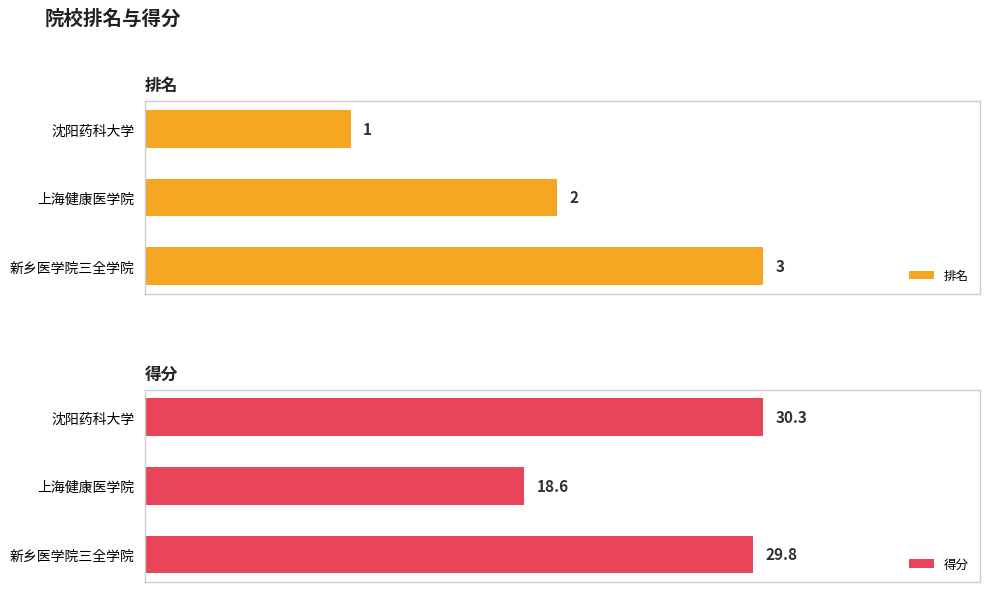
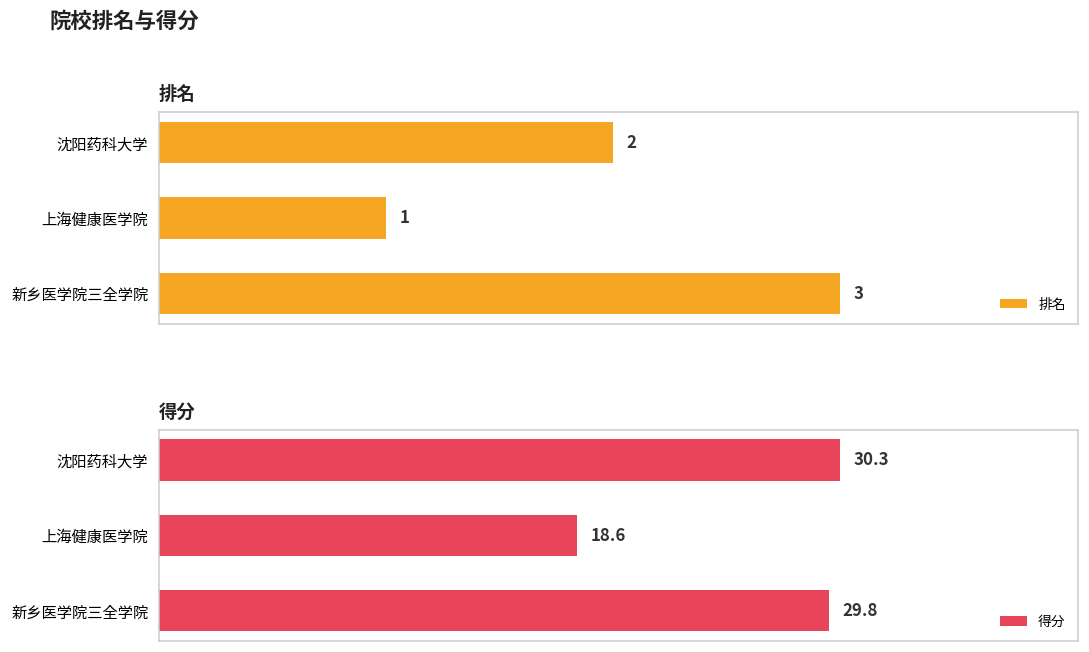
  {
    "排名": {
-     "沈阳药科大学": 1,
-     "上海健康医学院": 2,
+     "沈阳药科大学": 2,
+     "上海健康医学院": 1,
      "新乡医学院三全学院": 3
    },
    "得分": {
      "沈阳药科大学": 30.3,
      "上海健康医学院": 18.6,
      "新乡医学院三全学院": 29.8
    }
  }
